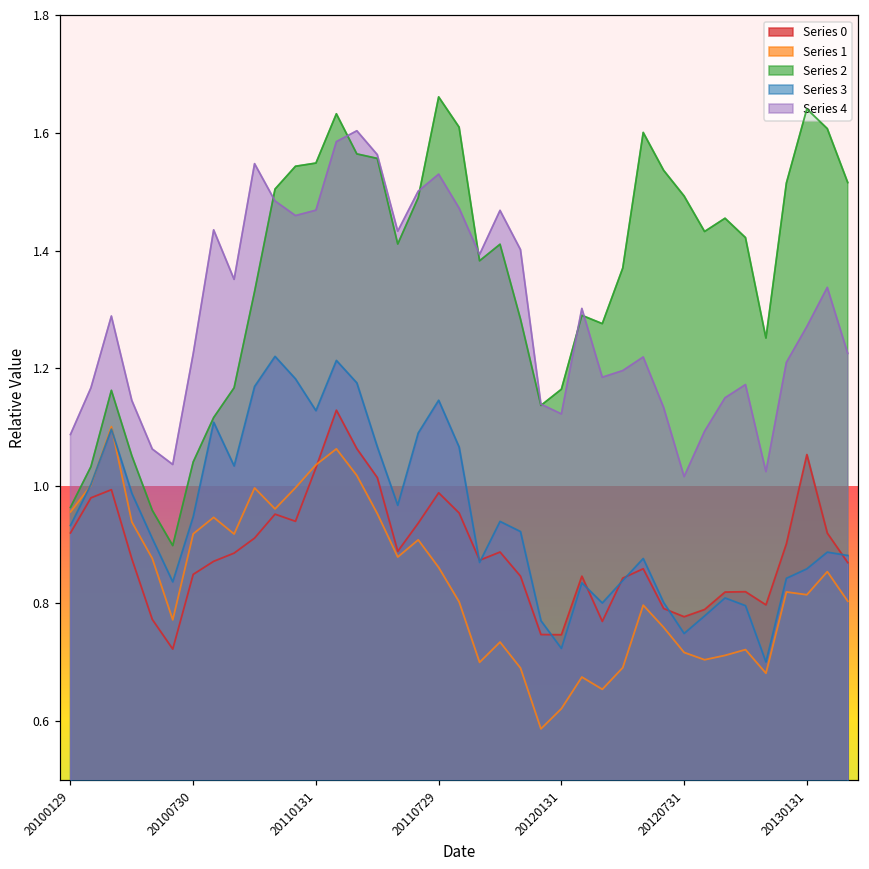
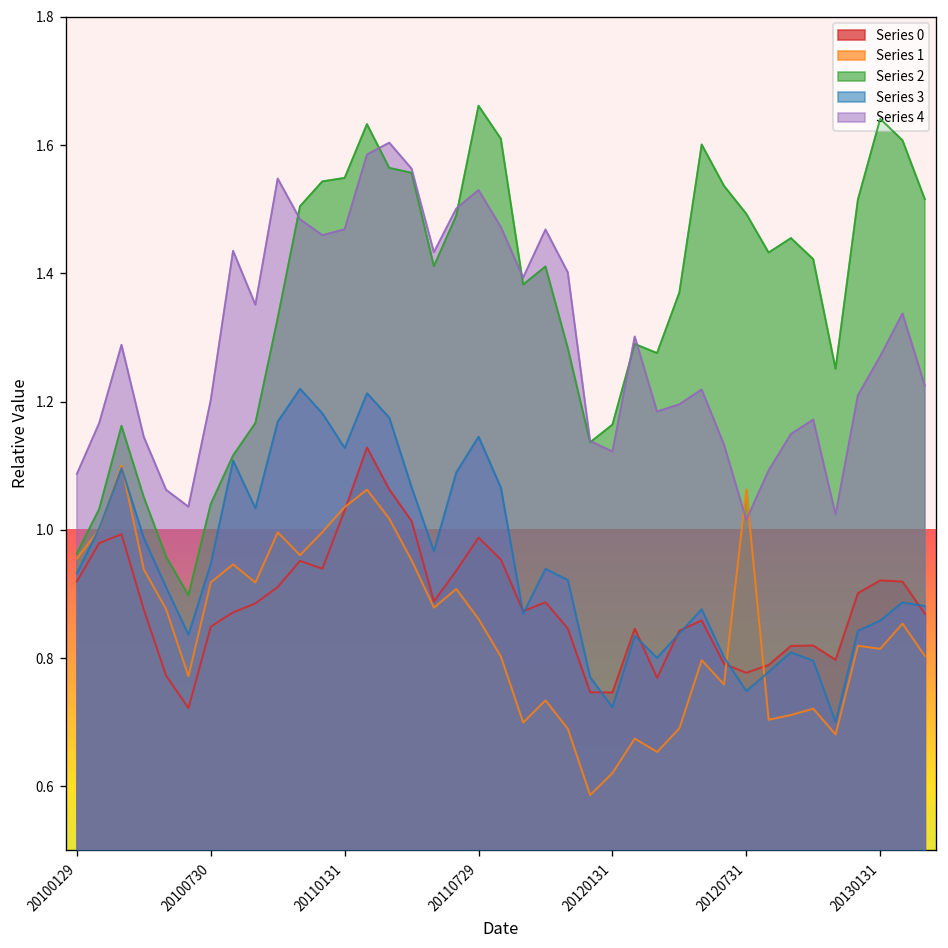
  {
    "Series 0": {
      "20100129": 0.92,
      "20100730": 0.85,
      "20110131": 1.03,
      "20110729": 0.99,
      "20120131": 0.75,
      "20120731": 0.78,
-     "20130131": 1.05
+     "20130131": 0.92
    },
    "Series 1": {
      "20100129": 0.96,
      "20100730": 0.92,
      "20110131": 1.04,
      "20110729": 0.86,
      "20120131": 0.62,
-     "20120731": 0.72,
+     "20120731": 1.06,
      "20130131": 0.81
    },
    "Series 2": {
      "20100129": 0.96,
      "20100730": 1.04,
      "20110131": 1.55,
      "20110729": 1.66,
      "20120131": 1.16,
      "20120731": 1.49
    },
    "Series 3": {
      "20100129": 0.93,
      "20100730": 0.95,
      "20110131": 1.13,
      "20110729": 1.15,
      "20120131": 0.72,
      "20120731": 0.75,
      "20130131": 0.86
    },
    "Series 4": {
      "20100129": 1.09,
-     "20100730": 1.22,
+     "20100730": 1.20,
      "20110131": 1.47,
      "20110729": 1.53,
      "20120131": 1.12,
      "20120731": 1.02,
      "20130131": 1.27
    }
  }
